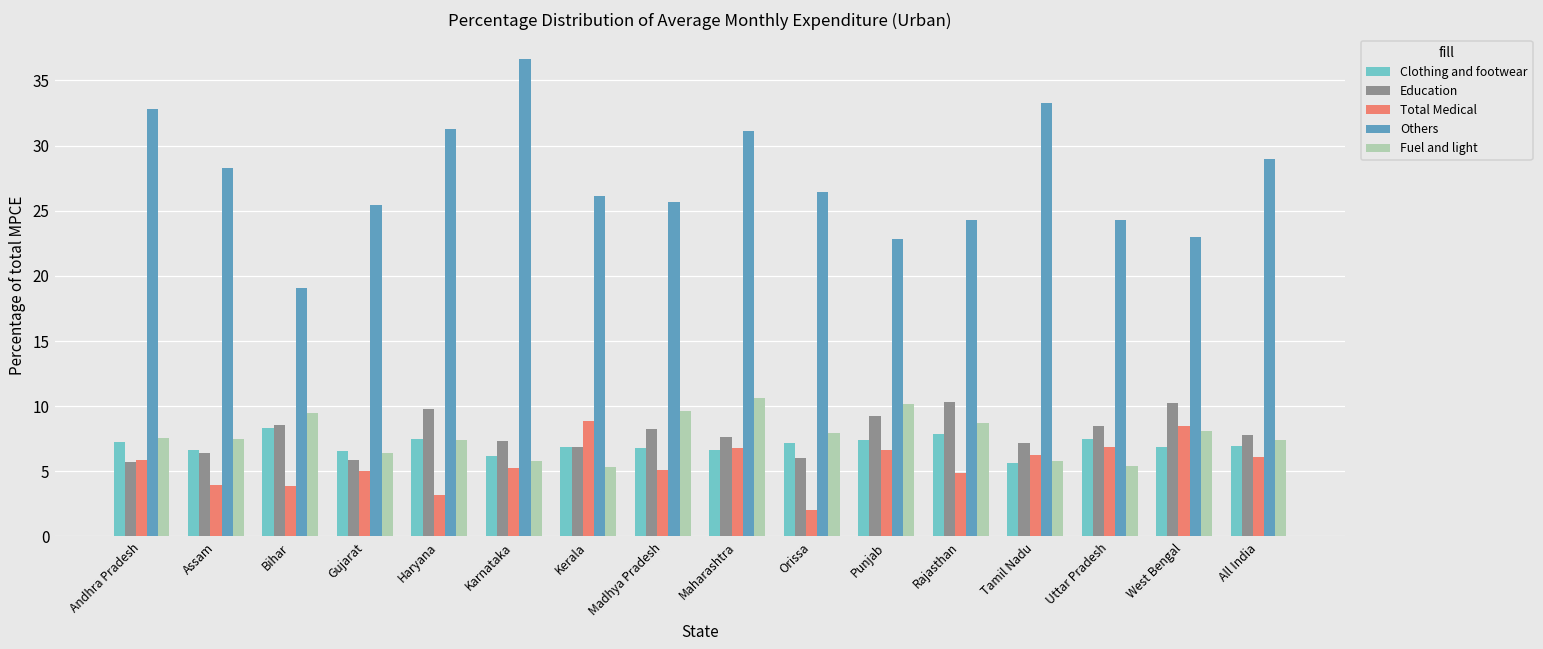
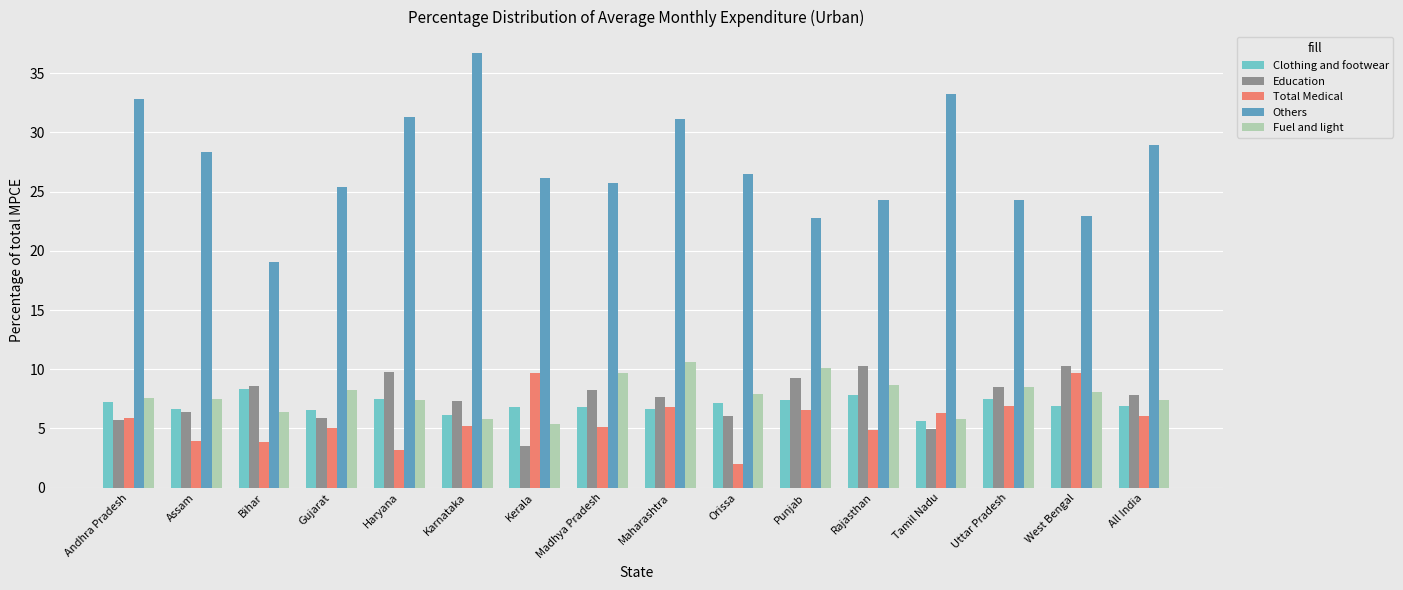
  {
    "Education": {
      "Andhra Pradesh": 5.7,
      "Assam": 6.4,
      "Bihar": 8.6,
      "Gujarat": 5.9,
      "Haryana": 9.8,
      "Karnataka": 7.3,
-     "Kerala": 6.9,
+     "Kerala": 3.5,
      "Madhya Pradesh": 8.3,
      "Maharashtra": 7.7,
      "Orissa": 6.0,
      "Punjab": 9.3,
      "Rajasthan": 10.3,
-     "Tamil Nadu": 7.2,
+     "Tamil Nadu": 4.9,
      "Uttar Pradesh": 8.5,
      "West Bengal": 10.3,
      "All India": 7.8
    },
    "Total Medical": {
      "Andhra Pradesh": 5.9,
      "Assam": 4.0,
      "Bihar": 3.9,
      "Gujarat": 5.0,
      "Haryana": 3.2,
      "Karnataka": 5.2,
-     "Kerala": 8.9,
+     "Kerala": 9.7,
      "Madhya Pradesh": 5.1,
      "Maharashtra": 6.8,
      "Orissa": 2.0,
      "Punjab": 6.6,
      "Rajasthan": 4.9,
      "Tamil Nadu": 6.3,
      "Uttar Pradesh": 6.9,
-     "West Bengal": 8.5,
+     "West Bengal": 9.7,
      "All India": 6.1
    },
    "Fuel and light": {
      "Andhra Pradesh": 7.5,
      "Assam": 7.5,
-     "Bihar": 9.5,
-     "Gujarat": 6.4,
+     "Bihar": 6.4,
+     "Gujarat": 8.3,
      "Haryana": 7.4,
      "Karnataka": 5.8,
      "Kerala": 5.4,
      "Madhya Pradesh": 9.7,
      "Maharashtra": 10.6,
      "Orissa": 7.9,
      "Punjab": 10.1,
      "Rajasthan": 8.7,
      "Tamil Nadu": 5.8,
-     "Uttar Pradesh": 5.4,
+     "Uttar Pradesh": 8.5,
      "West Bengal": 8.1,
      "All India": 7.4
    }
  }
